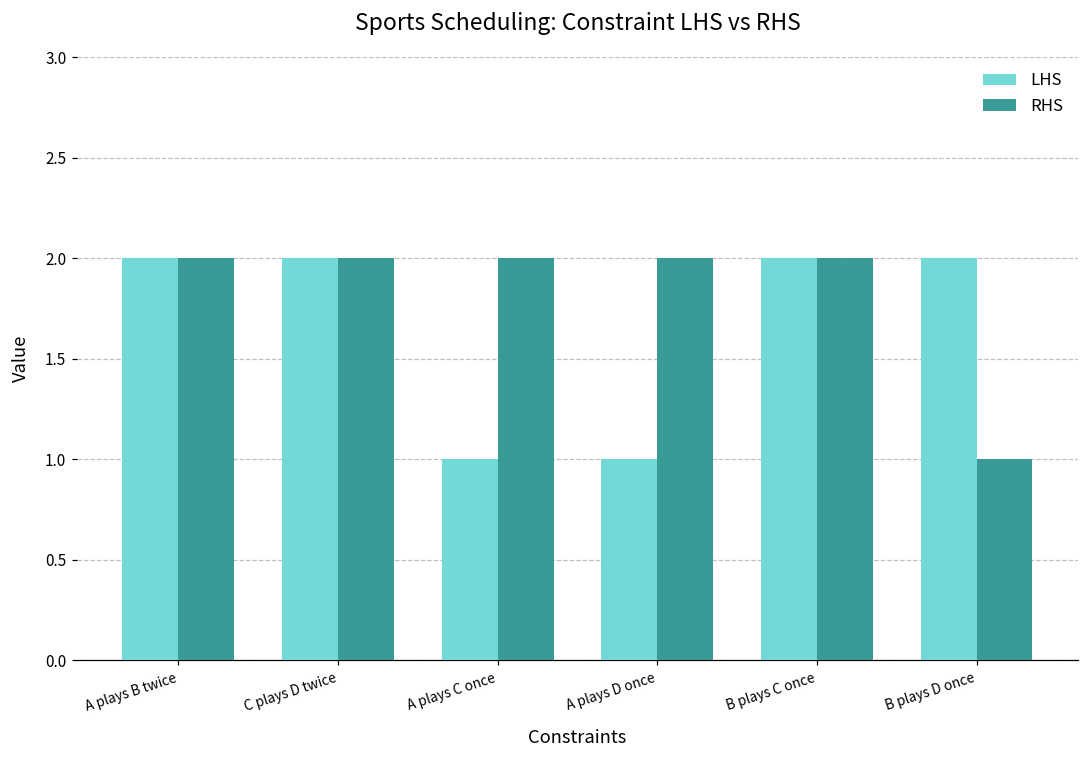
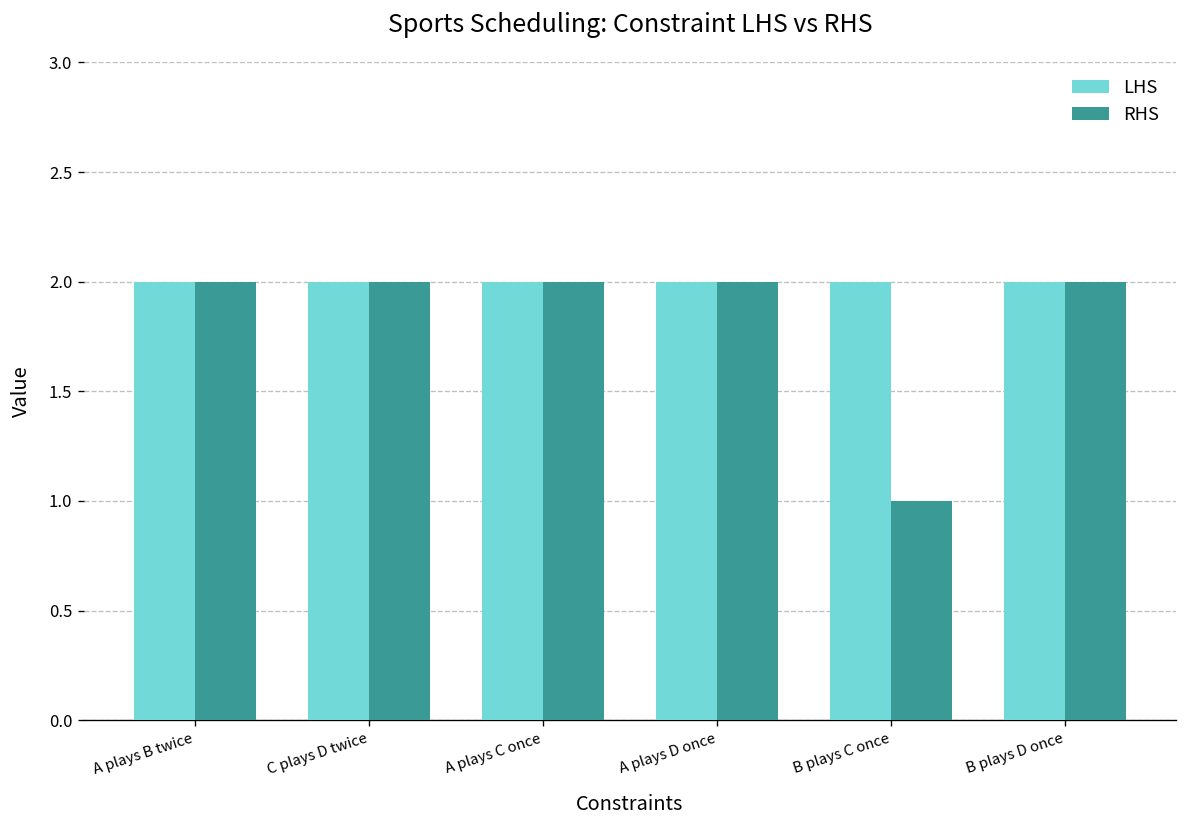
  {
    "LHS": {
      "A plays B twice": 2,
      "C plays D twice": 2,
-     "A plays C once": 1,
-     "A plays D once": 1,
+     "A plays C once": 2,
+     "A plays D once": 2,
      "B plays C once": 2,
      "B plays D once": 2
    },
    "RHS": {
      "A plays B twice": 2,
      "C plays D twice": 2,
      "A plays C once": 2,
      "A plays D once": 2,
-     "B plays C once": 2,
-     "B plays D once": 1
+     "B plays C once": 1,
+     "B plays D once": 2
    }
  }
